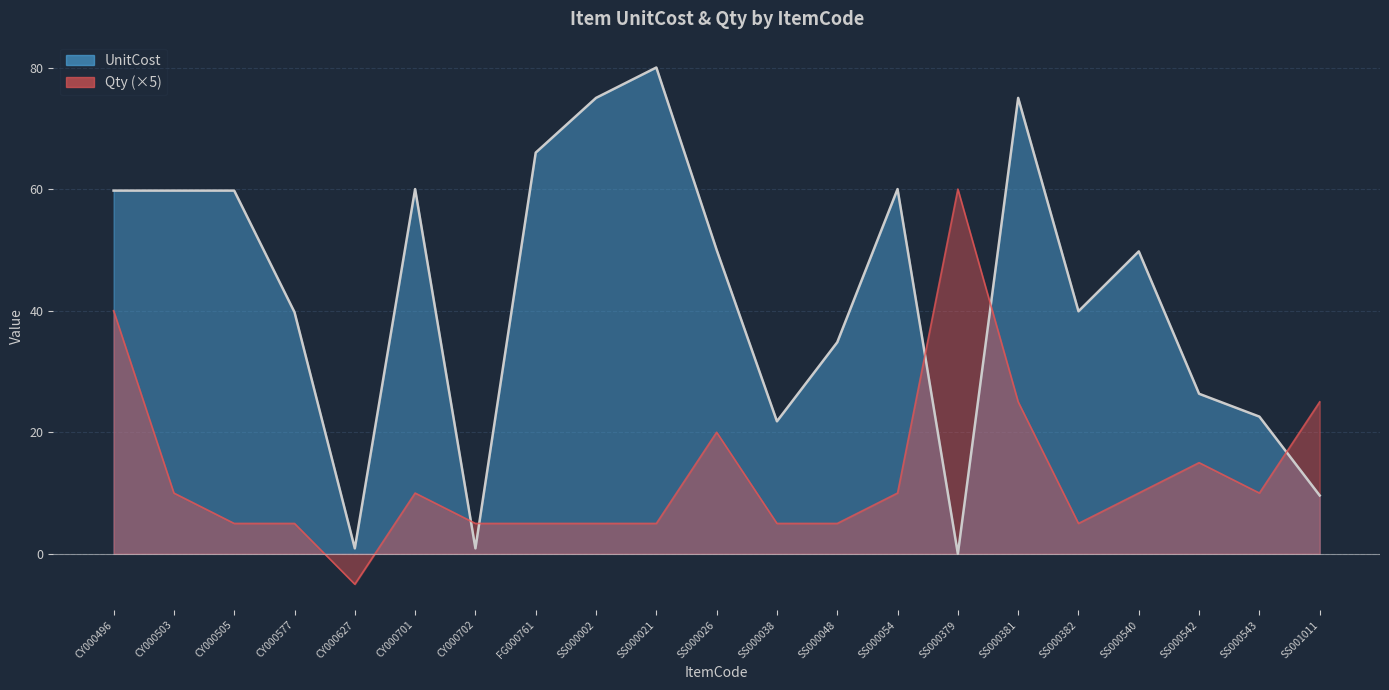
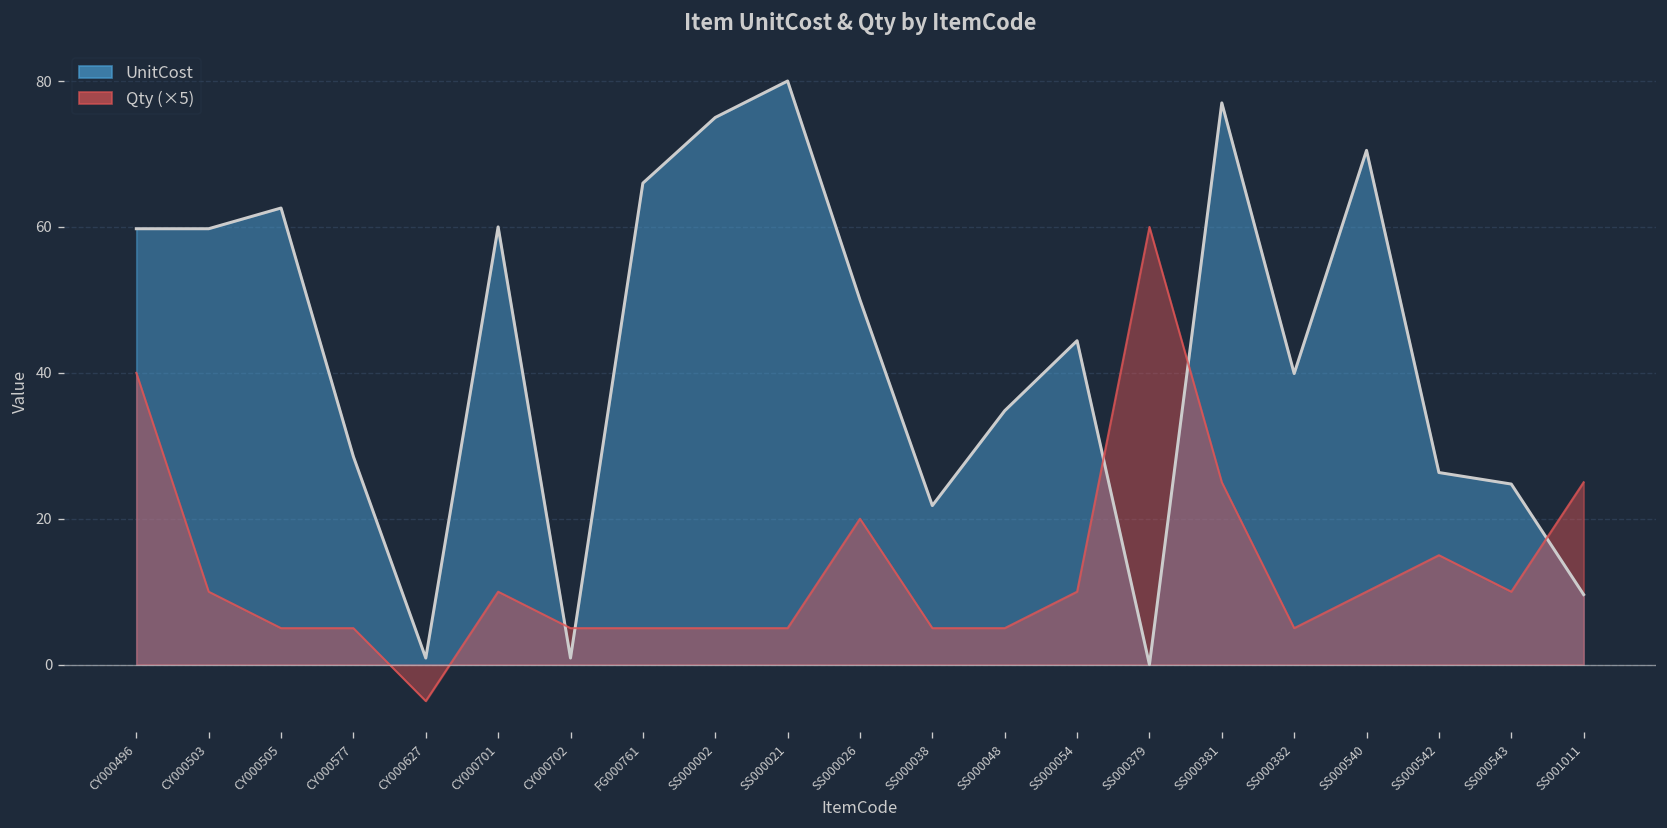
  {
    "UnitCost": {
      "CY000496": 60,
      "CY000503": 60,
-     "CY000505": 60,
-     "CY000577": 40,
+     "CY000505": 63,
+     "CY000577": 29,
      "CY000627": 1,
      "CY000701": 60,
      "CY000702": 1,
      "FG000761": 66,
      "SS000002": 75,
      "SS000021": 80,
      "SS000026": 50,
      "SS000038": 22,
      "SS000048": 35,
-     "SS000054": 60,
+     "SS000054": 44,
      "SS000379": 0,
-     "SS000381": 75,
+     "SS000381": 77,
      "SS000382": 40,
-     "SS000540": 50,
+     "SS000540": 70,
      "SS000542": 26,
-     "SS000543": 23,
+     "SS000543": 25,
      "SS001011": 10
    }
  }
